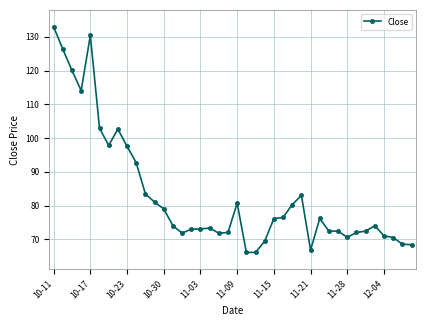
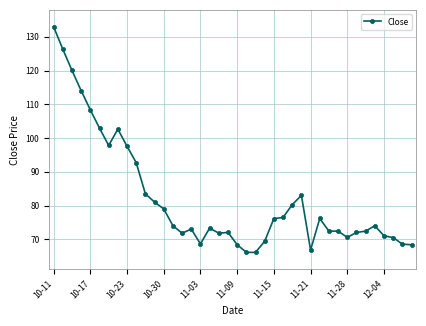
  {
    "10-11": 133,
-   "10-17": 130,
+   "10-17": 108,
    "10-23": 98,
    "10-30": 79,
-   "11-03": 73,
-   "11-09": 81,
+   "11-03": 69,
+   "11-09": 68,
    "11-15": 76,
    "11-21": 67,
    "11-28": 71,
    "12-04": 71
  }
